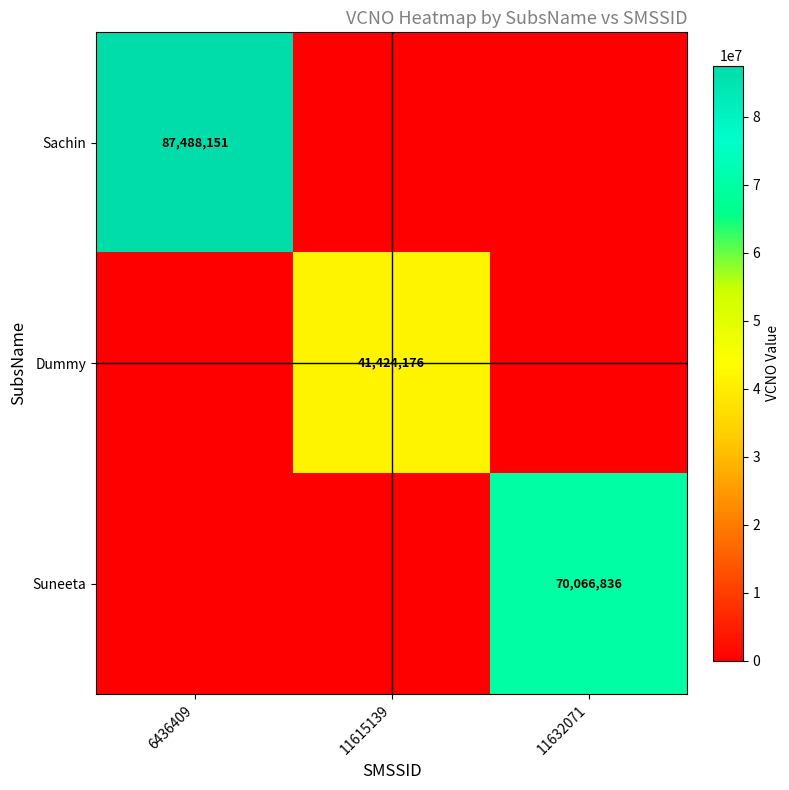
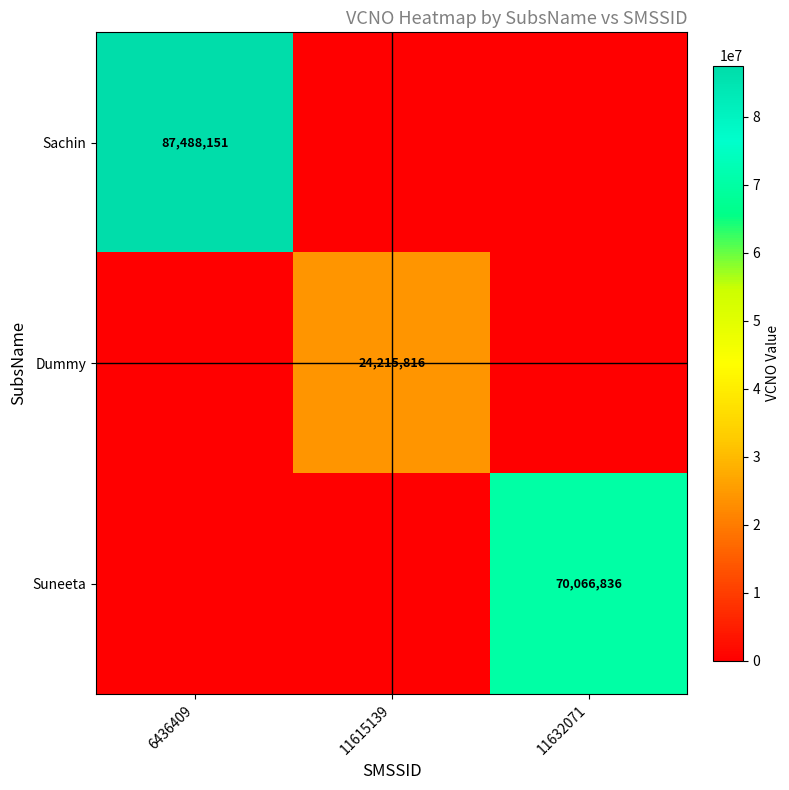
  {
    "Sachin": {
      "6436409": "87,488,151"
    },
    "Dummy": {
-     "11615139": "41,424,176"
+     "11615139": "24,215,816"
    },
    "Suneeta": {
      "11632071": "70,066,836"
    }
  }
